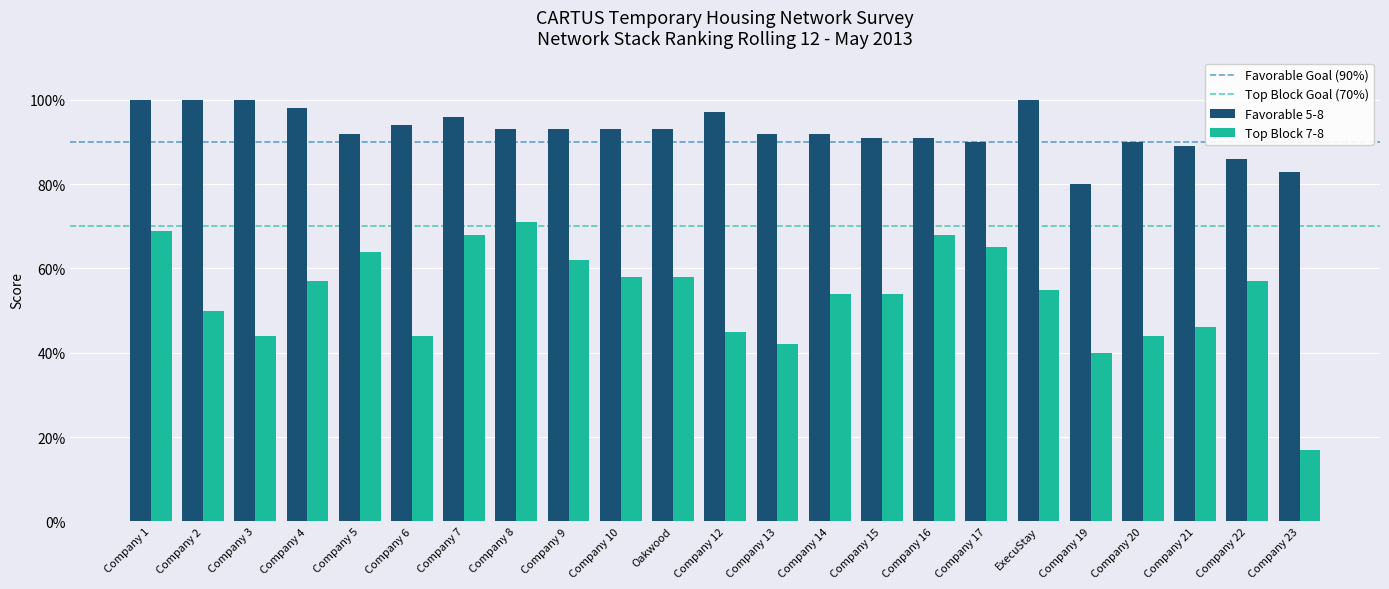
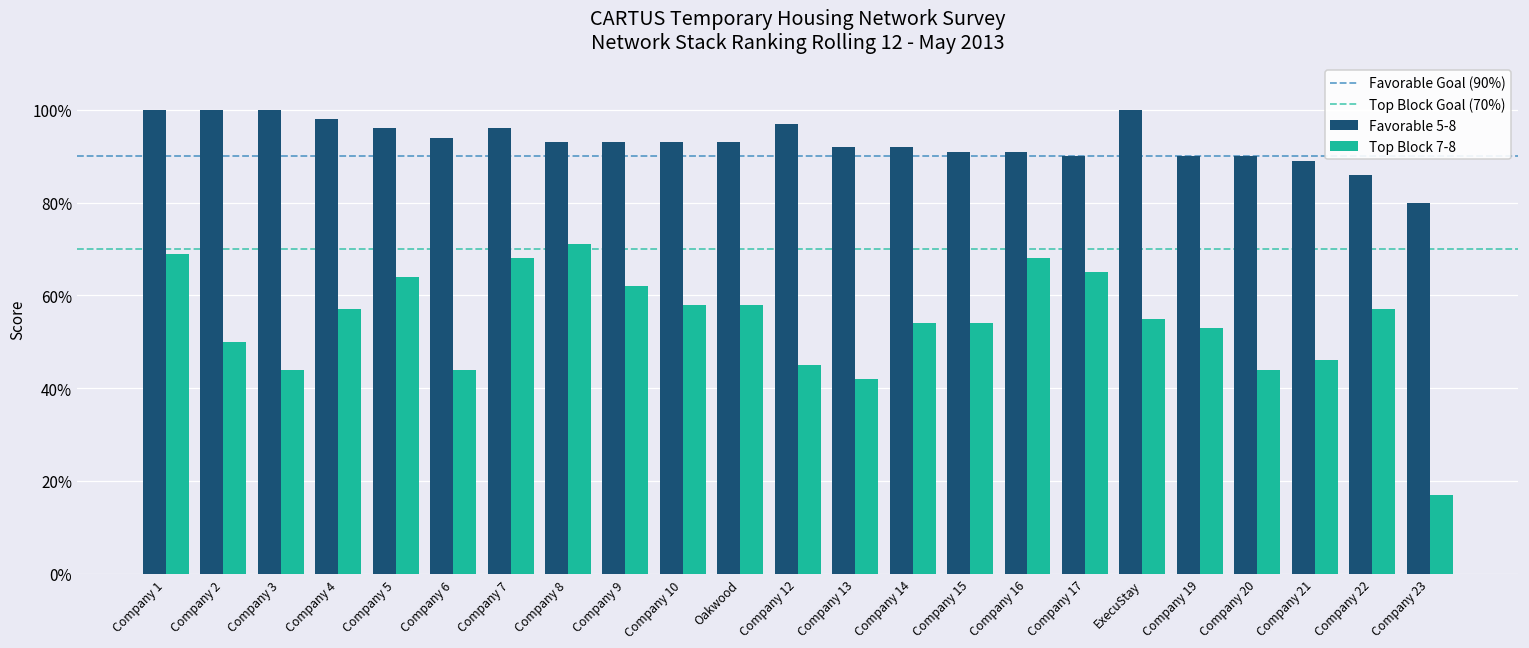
  {
    "Favorable 5-8": {
      "Company 1": "100%",
      "Company 2": "100%",
      "Company 3": "100%",
      "Company 4": "98%",
-     "Company 5": "92%",
+     "Company 5": "96%",
      "Company 6": "94%",
      "Company 7": "96%",
      "Company 8": "93%",
      "Company 9": "93%",
      "Company 10": "93%",
      "Oakwood": "93%",
      "Company 12": "97%",
      "Company 13": "92%",
      "Company 14": "92%",
      "Company 15": "91%",
      "Company 16": "91%",
      "Company 17": "90%",
      "ExecuStay": "100%",
-     "Company 19": "80%",
+     "Company 19": "90%",
      "Company 20": "90%",
      "Company 21": "89%",
      "Company 22": "86%",
-     "Company 23": "83%"
+     "Company 23": "80%"
    },
    "Top Block 7-8": {
      "Company 1": "69%",
      "Company 2": "50%",
      "Company 3": "44%",
      "Company 4": "57%",
      "Company 5": "64%",
      "Company 6": "44%",
      "Company 7": "68%",
      "Company 8": "71%",
      "Company 9": "62%",
      "Company 10": "58%",
      "Oakwood": "58%",
      "Company 12": "45%",
      "Company 13": "42%",
      "Company 14": "54%",
      "Company 15": "54%",
      "Company 16": "68%",
      "Company 17": "65%",
      "ExecuStay": "55%",
-     "Company 19": "40%",
+     "Company 19": "53%",
      "Company 20": "44%",
      "Company 21": "46%",
      "Company 22": "57%",
      "Company 23": "17%"
    }
  }
